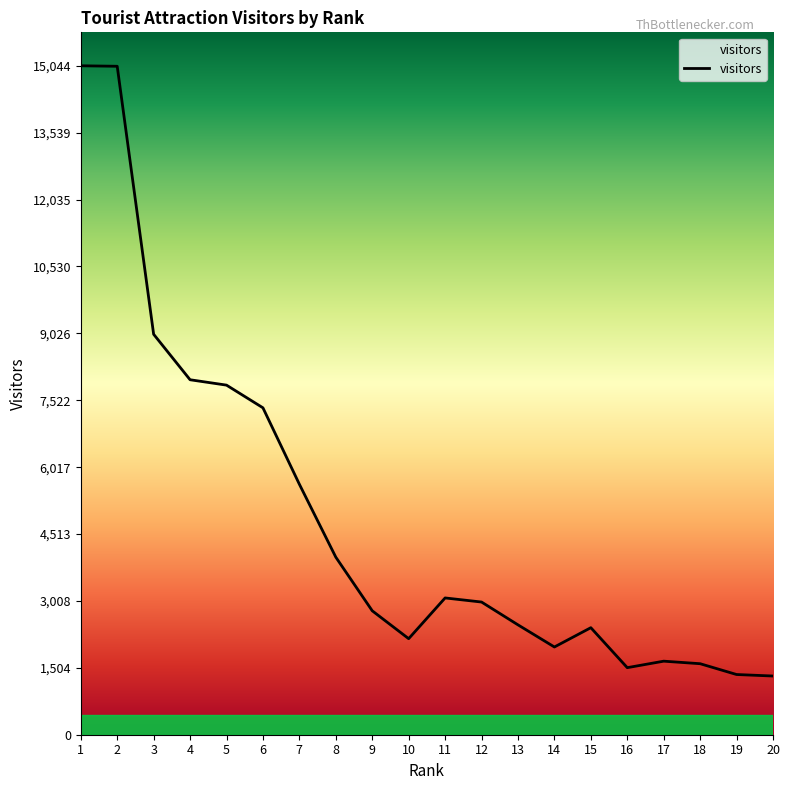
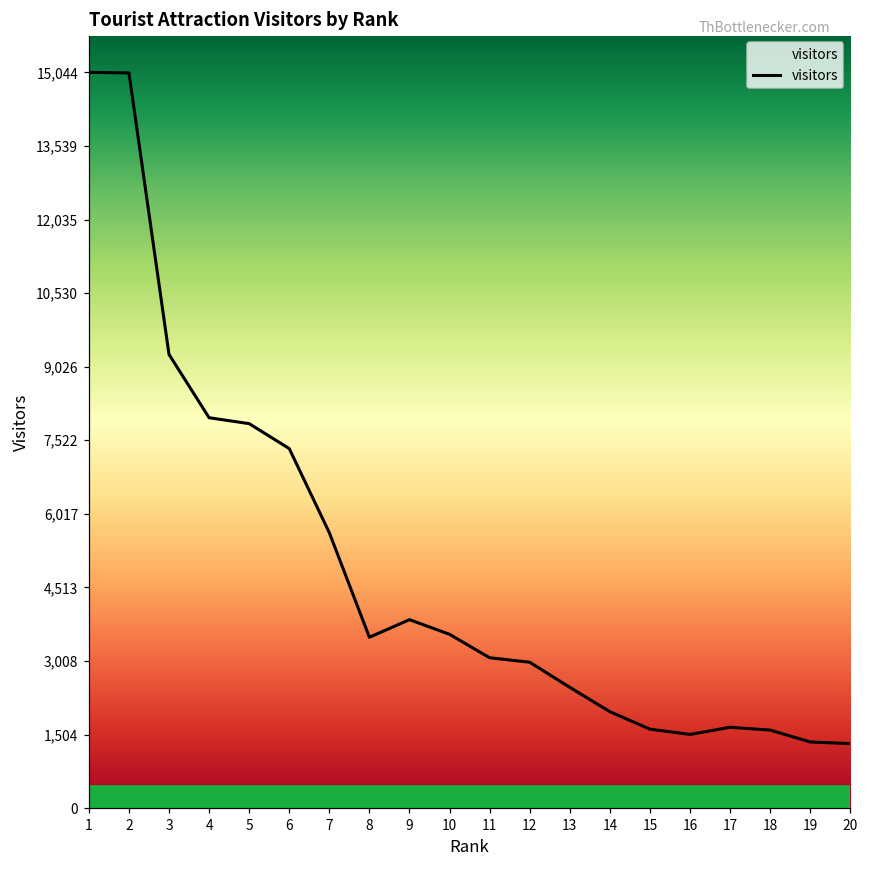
  {
    "1": "15,000",
    "2": "15,000",
-   "3": "9,000",
+   "3": "9,300",
    "4": "8,000",
    "5": "7,900",
    "6": "7,400",
    "7": "5,600",
-   "8": "4,000",
-   "9": "2,800",
-   "10": "2,200",
+   "8": "3,500",
+   "9": "3,900",
+   "10": "3,600",
    "11": "3,100",
    "12": "3,000",
    "13": "2,500",
    "14": "2,000",
-   "15": "2,400",
+   "15": "1,600",
    "16": "1,500",
    "17": "1,700",
    "18": "1,600",
    "19": "1,400",
    "20": "1,300"
  }
